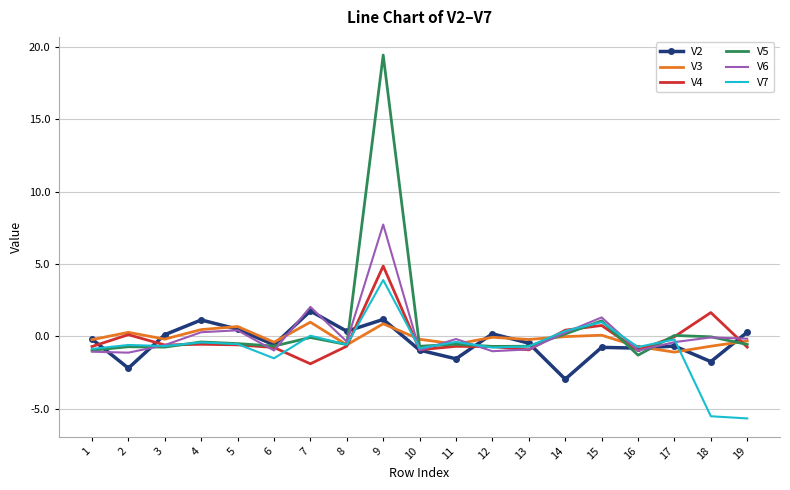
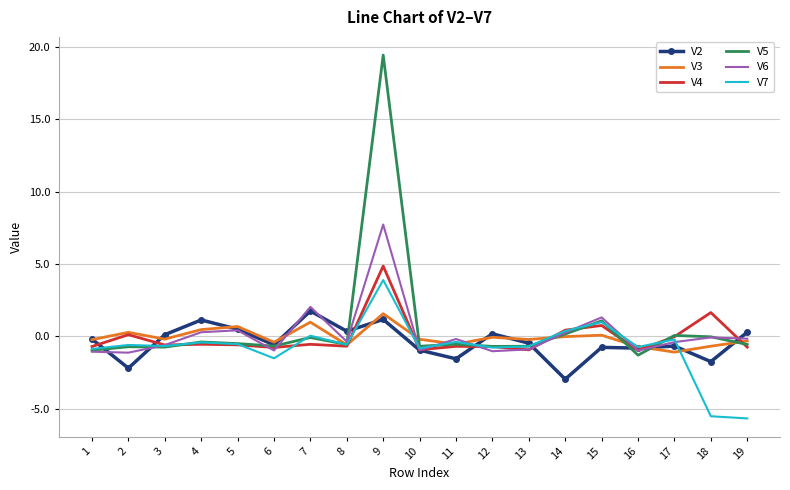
  {
    "V2": {
      "2": -2.2,
      "3": 0.1,
      "4": 1.1,
      "7": 1.8,
      "8": 0.4,
      "9": 1.2,
      "11": -1.5,
      "12": 0.2,
      "13": -0.5,
      "14": -3.0,
      "15": -0.8,
      "17": -0.7,
      "18": -1.7,
      "19": 0.3
    },
    "V3": {
      "3": -0.2,
      "4": 0.5,
      "5": 0.7,
      "6": -0.4,
      "7": 1.0,
-     "9": 0.9,
+     "9": 1.6,
      "10": -0.2,
      "12": -0.1,
      "13": -0.2,
      "14": 0.0,
      "15": 0.1,
      "17": -1.1,
      "18": -0.7
    },
    "V4": {
-     "7": -1.9,
+     "7": -0.5,
      "9": 4.9,
      "15": 0.8,
      "18": 1.6,
      "19": -0.7
    },
    "V5": {
      "9": 19.4,
      "16": -1.3,
      "19": -0.6
    },
    "V6": {
      "2": -1.1,
      "4": 0.3,
      "6": -1.0,
      "7": 2.0,
      "8": -0.4,
      "9": 7.7,
      "11": -0.2,
      "12": -1.0,
      "15": 1.3,
      "17": -0.4
    },
    "V7": {
      "6": -1.5,
      "9": 3.9,
      "17": -0.2,
      "18": -5.5,
      "19": -5.7
    }
  }
